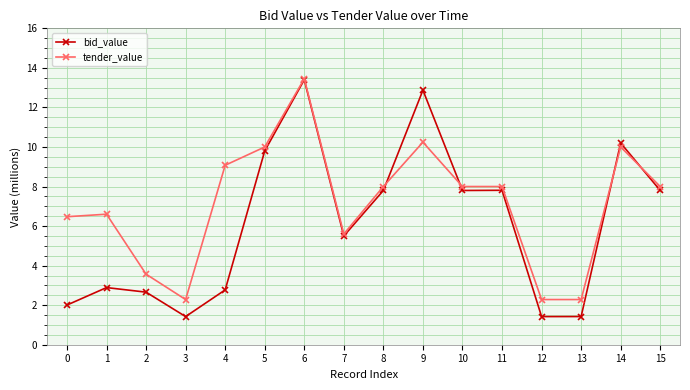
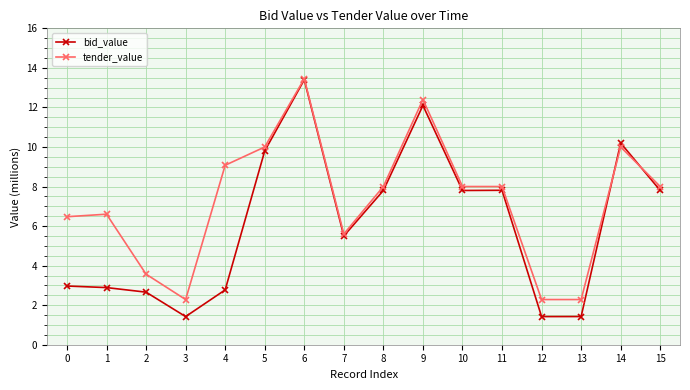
  {
    "bid_value": {
-     "0": 2.0,
+     "0": 3.0,
      "1": 2.9,
      "2": 2.7,
      "3": 1.4,
      "4": 2.8,
      "5": 9.8,
      "8": 7.8,
-     "9": 12.9,
+     "9": 12.1,
      "10": 7.8,
      "11": 7.8,
      "12": 1.4,
      "13": 1.4,
      "14": 10.2,
      "15": 7.8
    },
    "tender_value": {
      "0": 6.5,
      "1": 6.6,
      "2": 3.6,
      "3": 2.3,
      "4": 9.1,
      "5": 10.0,
      "8": 8.0,
-     "9": 10.2,
+     "9": 12.4,
      "10": 8.0,
      "11": 8.0,
      "12": 2.3,
      "13": 2.3,
      "14": 10.0,
      "15": 8.0
    }
  }
